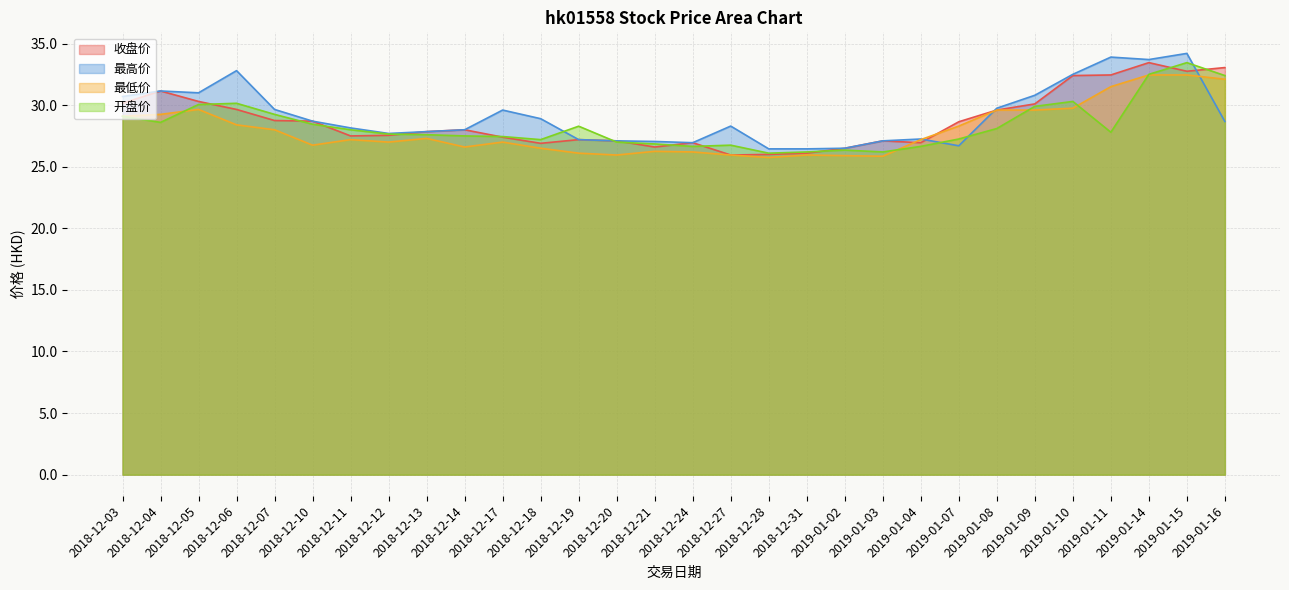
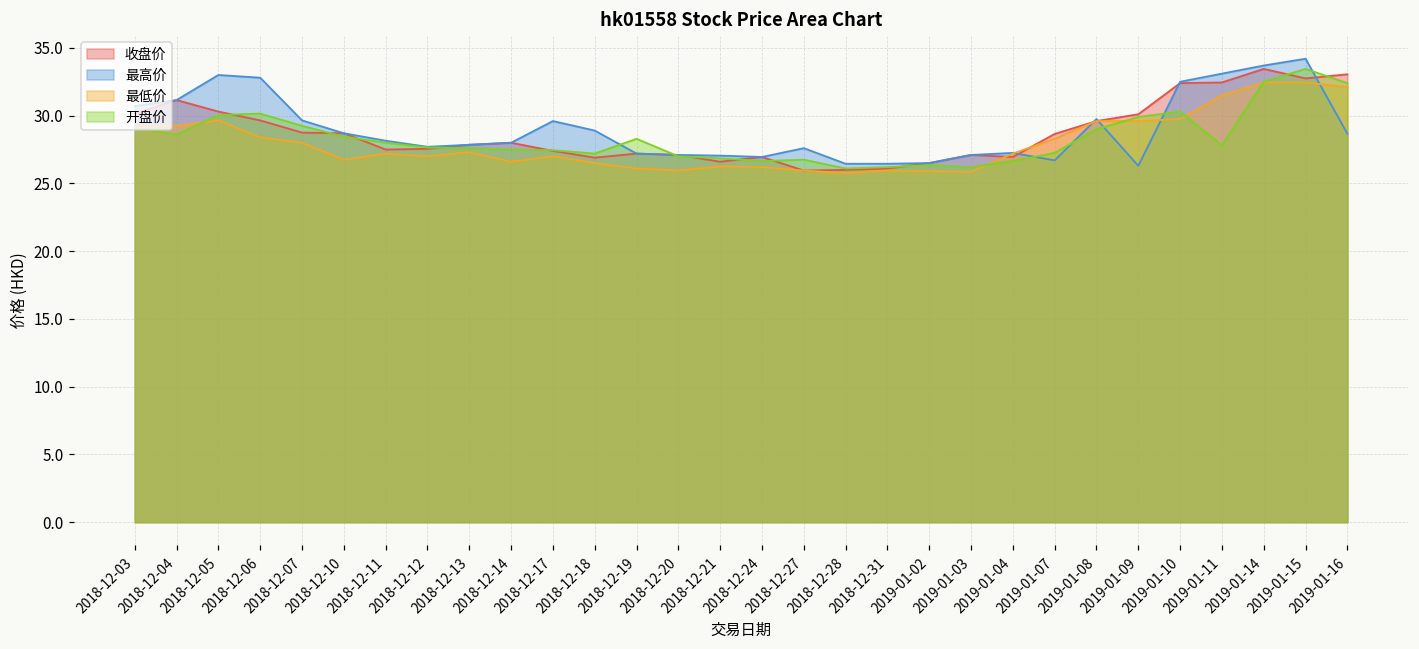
  {
    "最高价": {
-     "2018-12-05": 31,
+     "2018-12-05": 33,
      "2018-12-06": 32.8,
      "2018-12-07": 29.7,
      "2018-12-17": 29.6,
      "2018-12-18": 28.9,
-     "2018-12-27": 28.3,
+     "2018-12-27": 27.6,
      "2018-12-28": 26.5,
      "2018-12-31": 26.5,
      "2019-01-07": 26.7,
-     "2019-01-09": 30.8,
-     "2019-01-11": 33.9,
+     "2019-01-09": 26.3,
+     "2019-01-11": 33.1,
      "2019-01-14": 33.7,
      "2019-01-15": 34.2,
      "2019-01-16": 28.7
    },
    "开盘价": {
      "2018-12-04": 28.6,
      "2018-12-05": 30.1,
      "2018-12-06": 30.2,
      "2018-12-07": 29.3,
      "2018-12-10": 28.5,
      "2018-12-13": 27.6,
      "2018-12-14": 27.5,
      "2018-12-18": 27.2,
      "2018-12-19": 28.3,
      "2018-12-24": 26.7,
      "2018-12-27": 26.8,
      "2019-01-03": 26.2,
      "2019-01-04": 26.7,
      "2019-01-07": 27.3,
-     "2019-01-08": 28.1,
+     "2019-01-08": 29.0,
      "2019-01-10": 30.3,
      "2019-01-11": 27.8,
      "2019-01-15": 33.5,
      "2019-01-16": 32.4
    }
  }
